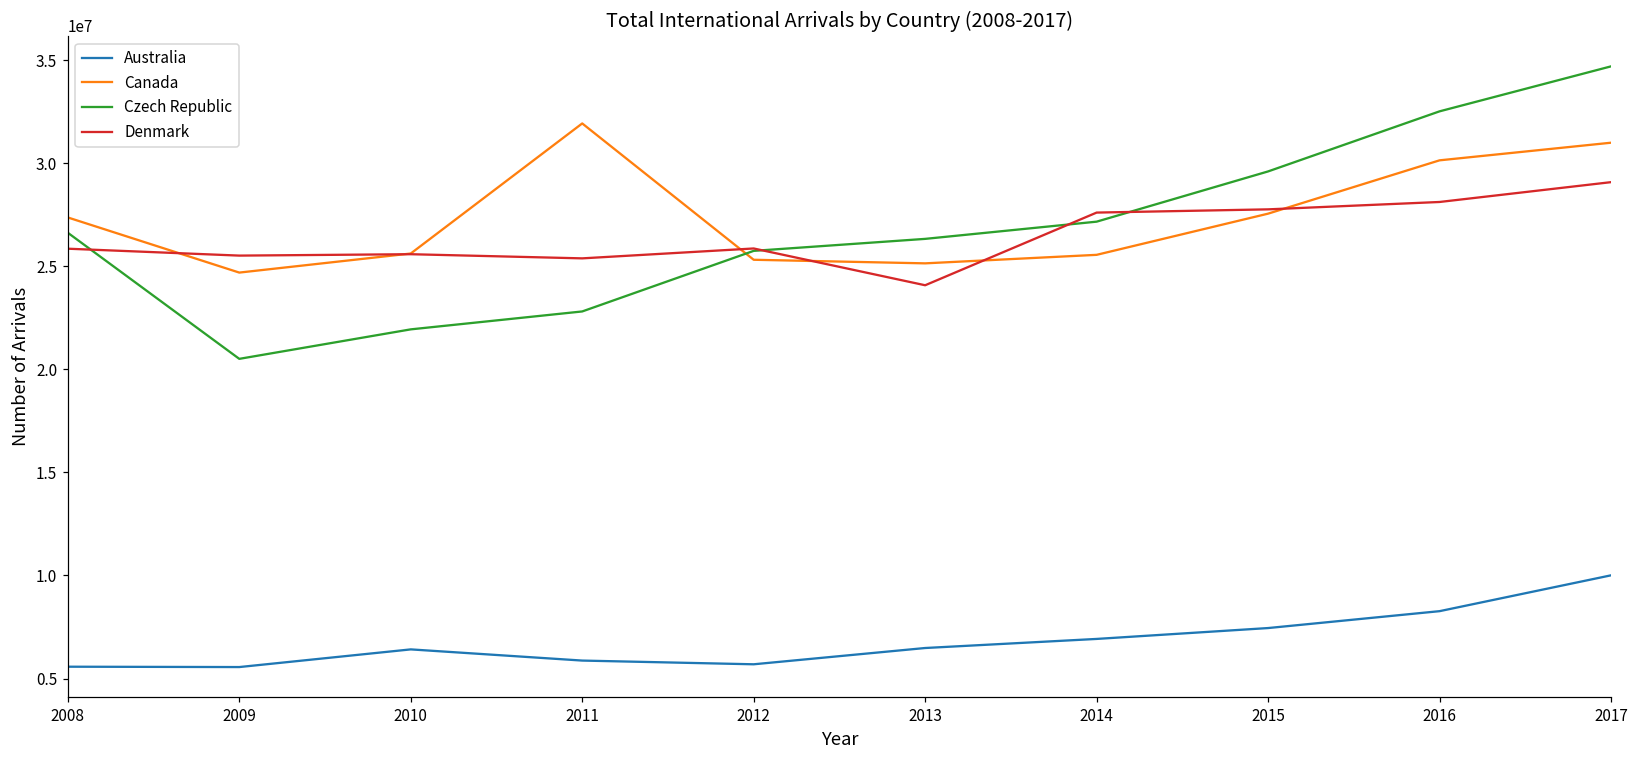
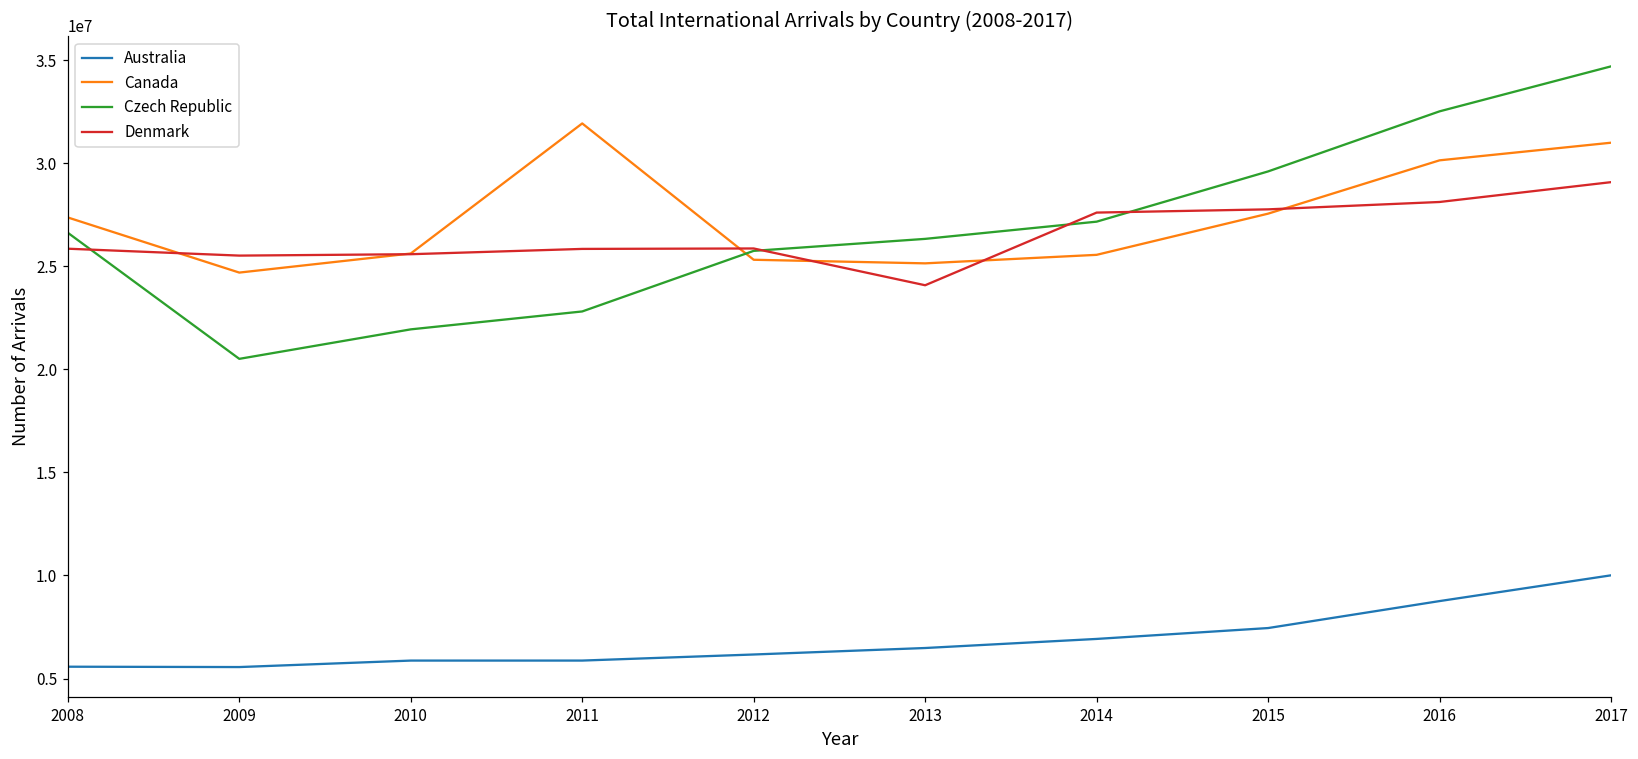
  {
    "Australia": {
      "2008": 5600000,
      "2009": 5600000,
-     "2010": 6400000,
+     "2010": 5900000,
      "2011": 5900000,
-     "2012": 5700000,
+     "2012": 6200000,
      "2013": 6500000,
      "2014": 6900000,
      "2015": 7400000,
-     "2016": 8300000,
+     "2016": 8800000,
      "2017": 10000000
    },
    "Canada": {
      "2008": 27400000,
      "2009": 24700000,
      "2011": 31900000,
      "2012": 25300000,
      "2013": 25100000,
      "2014": 25600000,
      "2015": 27600000,
      "2016": 30100000,
      "2017": 31000000
    },
    "Czech Republic": {
      "2008": 26600000,
      "2009": 20500000,
      "2010": 21900000,
      "2011": 22800000,
      "2013": 26300000,
      "2014": 27200000,
      "2015": 29600000,
      "2016": 32500000,
      "2017": 34700000
    },
    "Denmark": {
      "2008": 25900000,
      "2009": 25500000,
-     "2011": 25400000,
+     "2011": 25800000,
      "2013": 24100000,
      "2014": 27600000,
      "2015": 27800000,
      "2016": 28100000,
      "2017": 29100000
    }
  }
